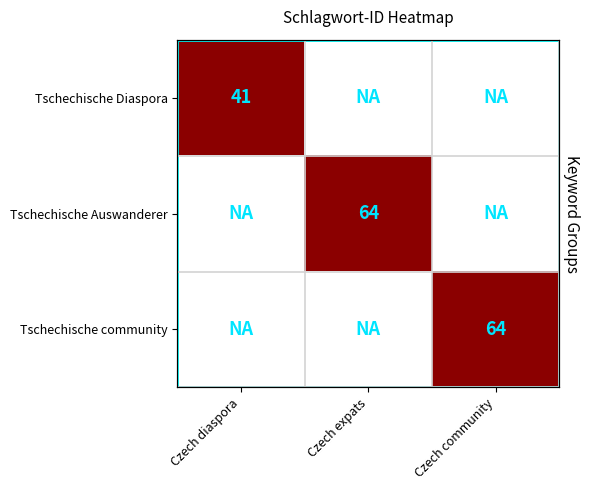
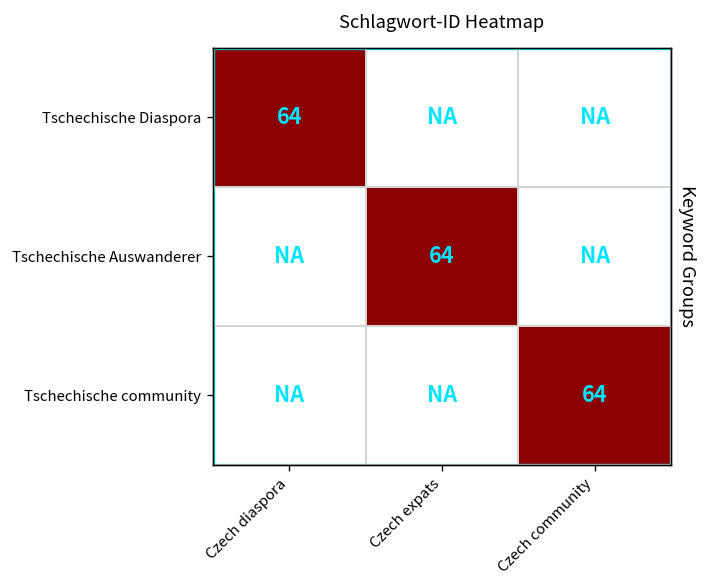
  {
    "Tschechische Diaspora": {
-     "Czech diaspora": 41
+     "Czech diaspora": 64
    },
    "Tschechische Auswanderer": {
      "Czech expats": 64
    },
    "Tschechische community": {
      "Czech community": 64
    }
  }
